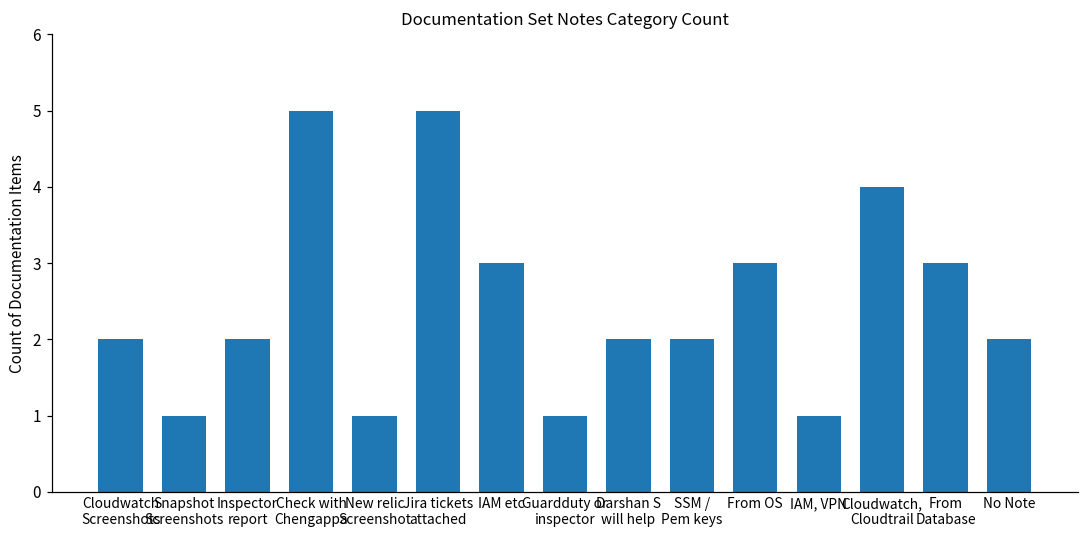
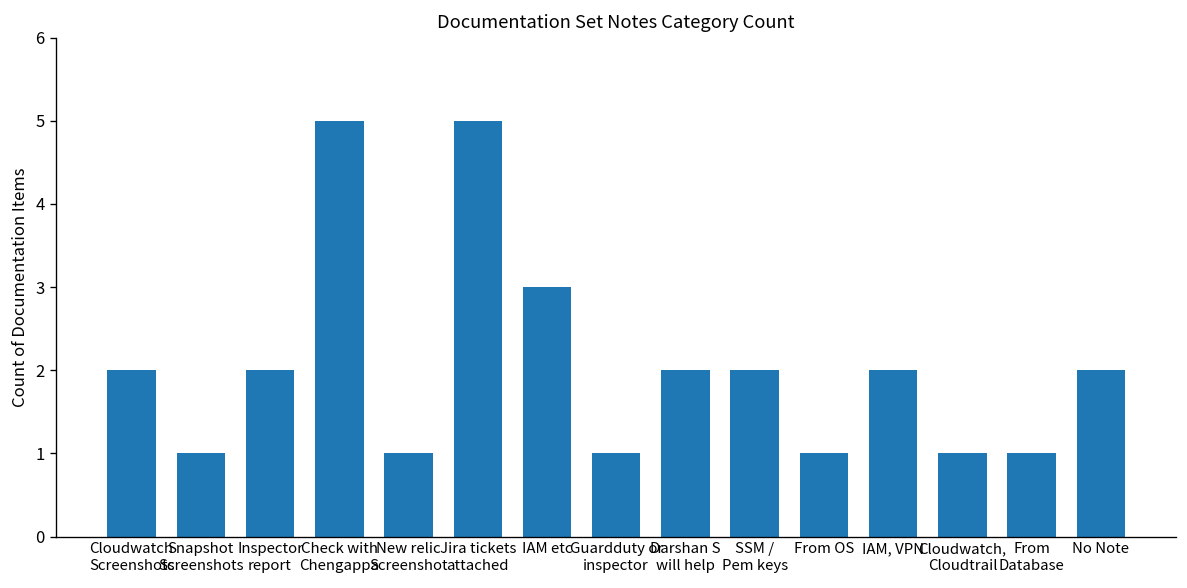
  {
    "Inspector report": 2,
    "Check with Chengappa": 5,
    "New relic Screenshot": 1,
    "Jira tickets attached": 5,
    "IAM etc": 3,
    "Guardduty or inspector": 1,
    "SSM / Pem keys": 2,
-   "From OS": 3,
-   "IAM, VPN": 1,
-   "Cloudwatch, Cloudtrail": 4,
-   "From Database": 3,
+   "From OS": 1,
+   "IAM, VPN": 2,
+   "Cloudwatch, Cloudtrail": 1,
+   "From Database": 1,
    "No Note": 2
  }
